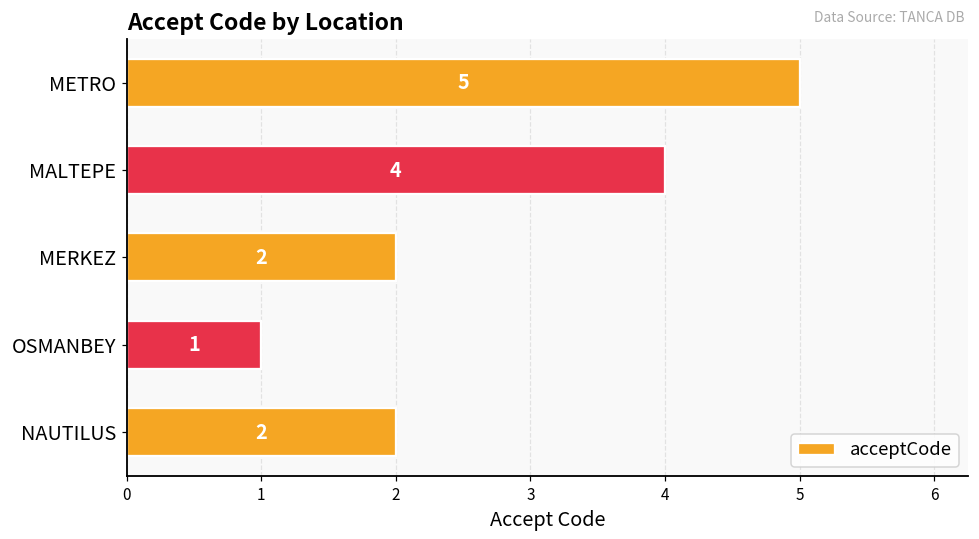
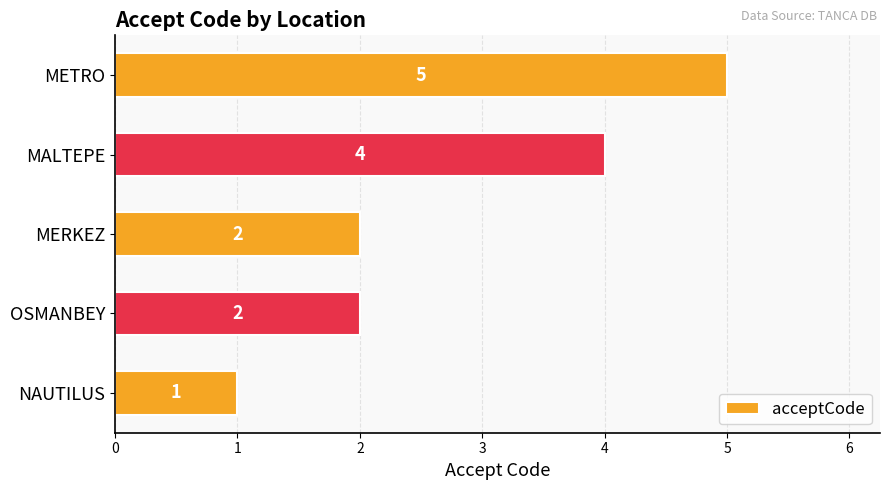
  {
    "METRO": 5,
    "MALTEPE": 4,
    "MERKEZ": 2,
-   "OSMANBEY": 1,
-   "NAUTILUS": 2
+   "OSMANBEY": 2,
+   "NAUTILUS": 1
  }
